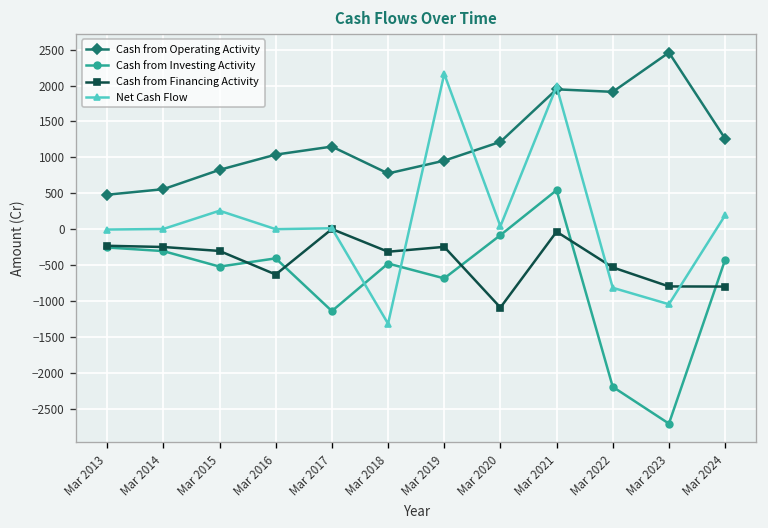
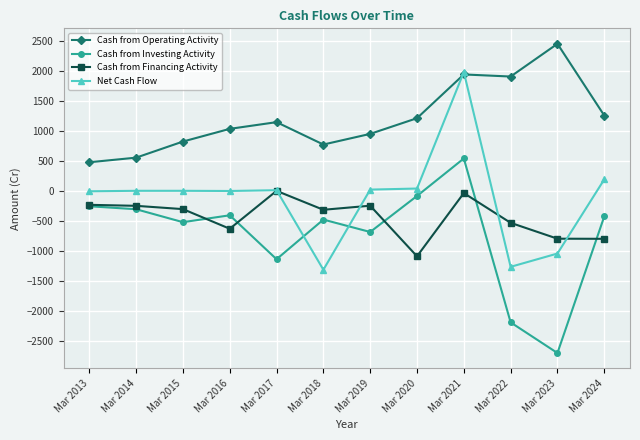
  {
    "Cash from Investing Activity": {
      "Mar 2014": -300,
      "Mar 2015": -500,
      "Mar 2016": -400,
      "Mar 2017": -1100,
      "Mar 2018": -500,
      "Mar 2019": -700,
      "Mar 2020": -100,
      "Mar 2021": 500,
      "Mar 2022": -2200,
      "Mar 2023": -2700,
      "Mar 2024": -400
    },
    "Net Cash Flow": {
      "Mar 2013": 0,
      "Mar 2014": 0,
-     "Mar 2015": 300,
+     "Mar 2015": 0,
      "Mar 2016": 0,
      "Mar 2018": -1300,
-     "Mar 2019": 2200,
+     "Mar 2019": 0,
      "Mar 2020": 0,
-     "Mar 2022": -800,
+     "Mar 2022": -1300,
      "Mar 2023": -1000,
      "Mar 2024": 200
    }
  }
